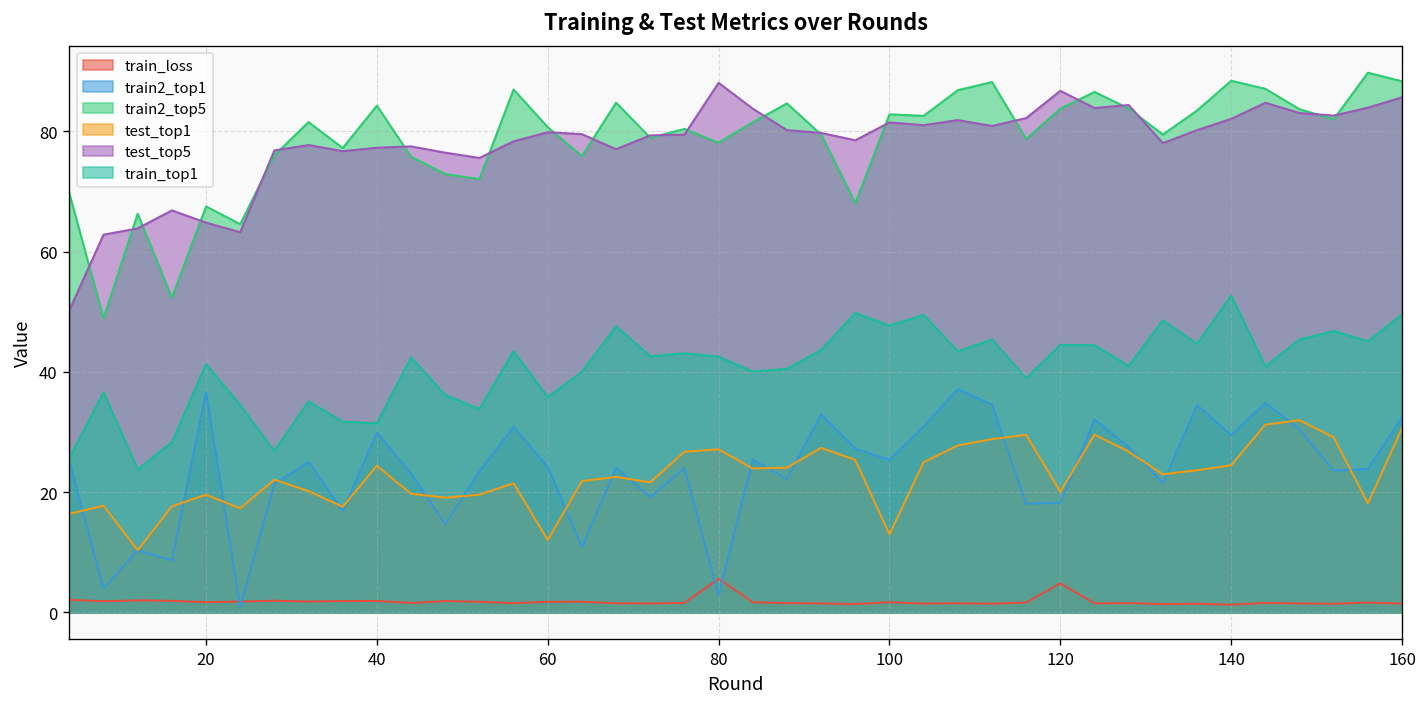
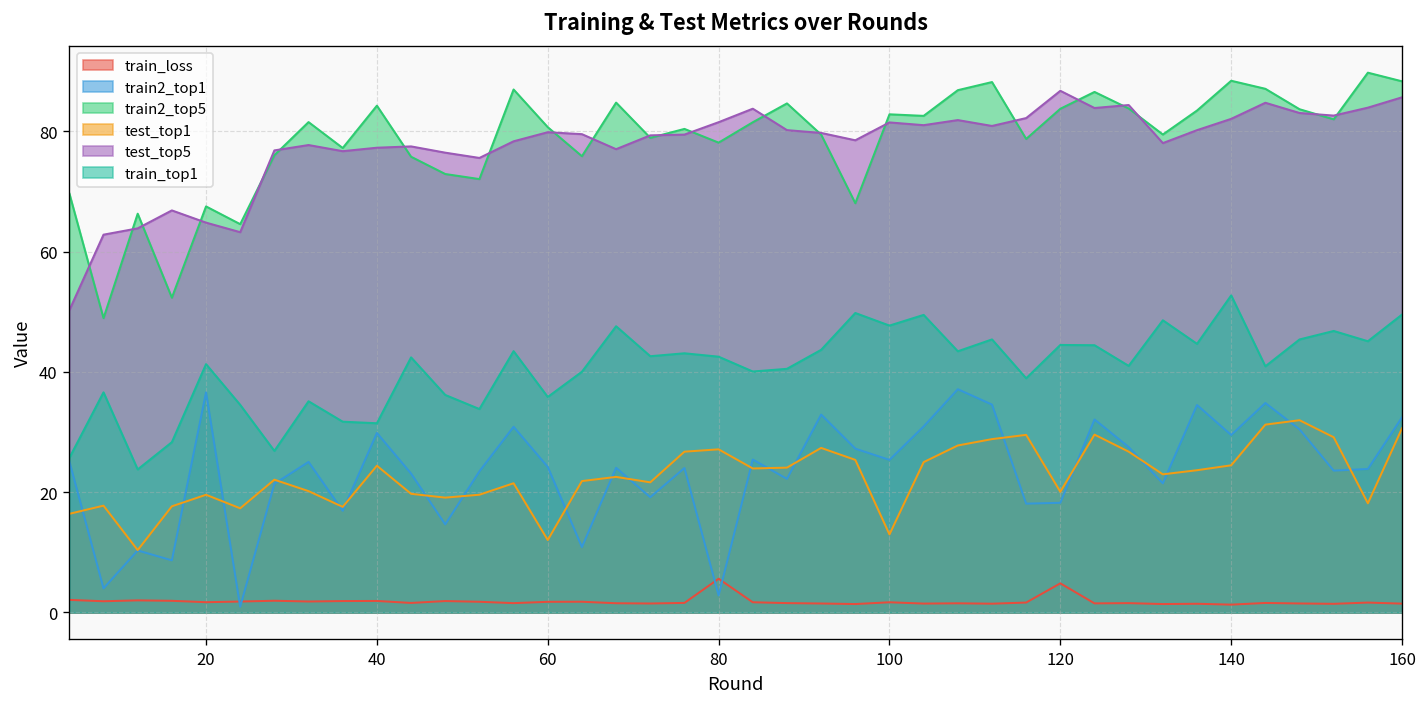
  {
    "train_loss": {
      "20": 2,
      "40": 2,
      "60": 2,
      "80": 6,
      "100": 2,
      "120": 5,
      "140": 1,
      "160": 1
    },
    "train2_top1": {
      "20": 37,
      "40": 30,
      "60": 24,
      "80": 3,
      "100": 25,
      "120": 18,
      "140": 30,
      "160": 32
    },
    "test_top1": {
      "20": 20,
      "40": 24,
      "60": 12,
      "80": 27,
      "100": 13,
      "120": 20,
      "140": 24,
      "160": 31
    },
    "test_top5": {
      "20": 65,
      "40": 77,
      "60": 80,
-     "80": 88,
+     "80": 82,
      "100": 81,
      "120": 87,
      "140": 82,
      "160": 86
    }
  }
